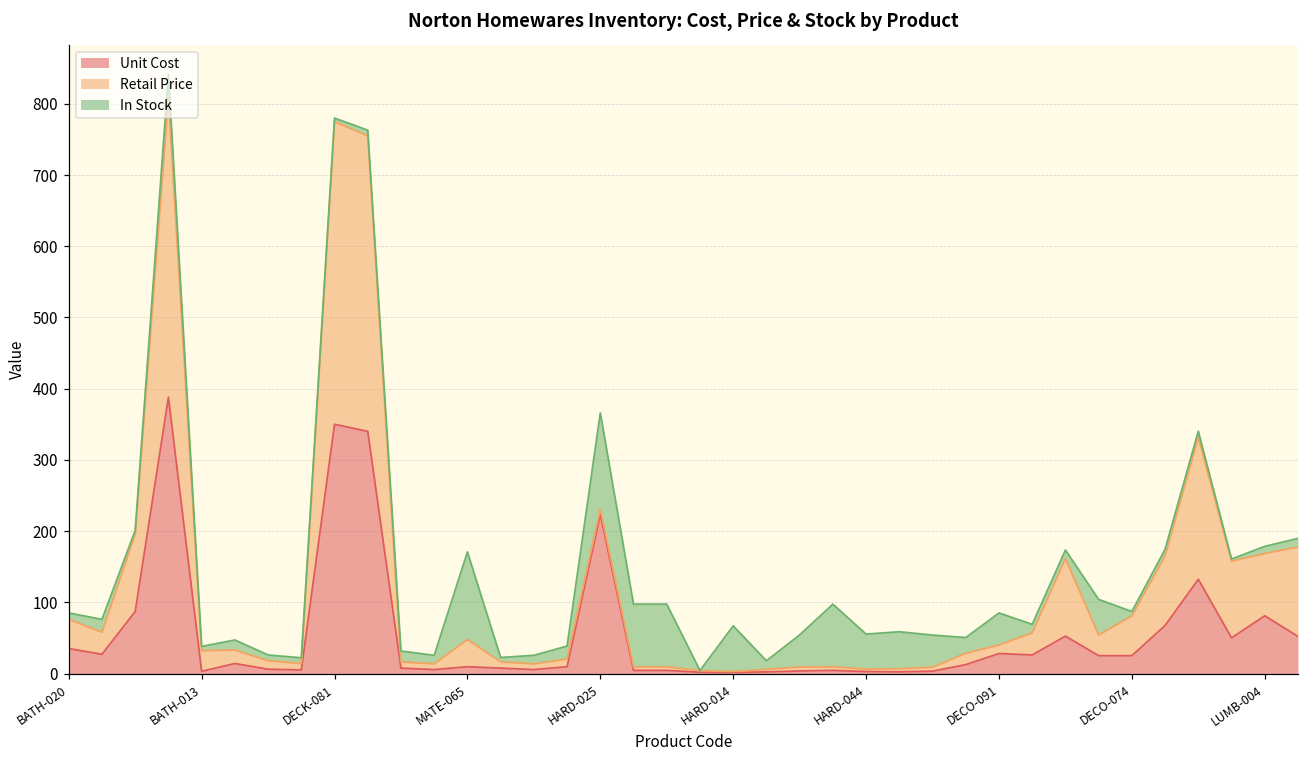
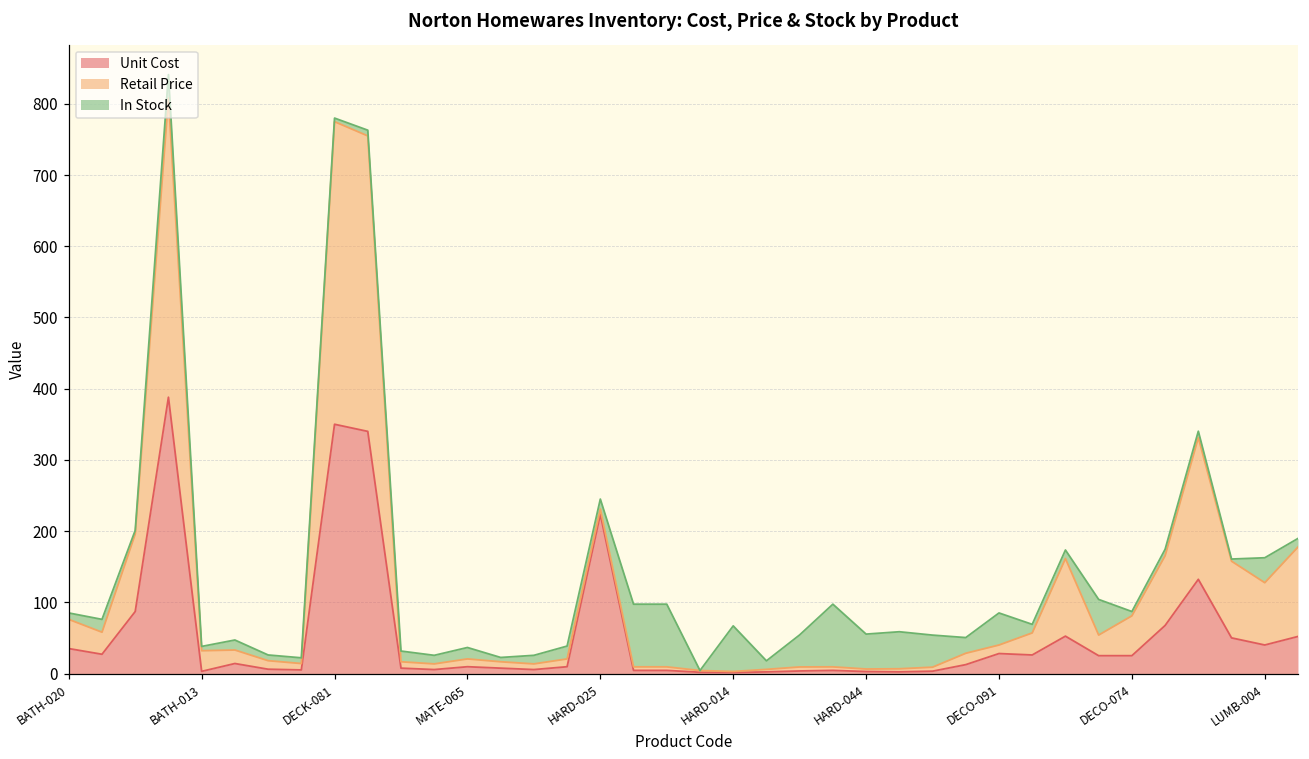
  {
    "Unit Cost": {
      "BATH-020": 40,
      "BATH-013": 0,
      "DECK-081": 350,
      "MATE-065": 10,
      "HARD-025": 220,
      "DECO-091": 30,
      "DECO-074": 30,
-     "LUMB-004": 80
+     "LUMB-004": 40
    },
    "Retail Price": {
      "BATH-020": 40,
      "BATH-013": 30,
      "DECK-081": 430,
-     "MATE-065": 40,
+     "MATE-065": 10,
      "HARD-025": 10,
      "DECO-091": 10,
      "DECO-074": 60,
      "LUMB-004": 90
    },
    "In Stock": {
      "BATH-020": 10,
      "BATH-013": 10,
      "DECK-081": 10,
-     "MATE-065": 120,
-     "HARD-025": 140,
+     "MATE-065": 20,
+     "HARD-025": 10,
      "HARD-014": 60,
      "HARD-044": 50,
      "DECO-091": 50,
      "DECO-074": 10,
-     "LUMB-004": 10
+     "LUMB-004": 40
    }
  }
